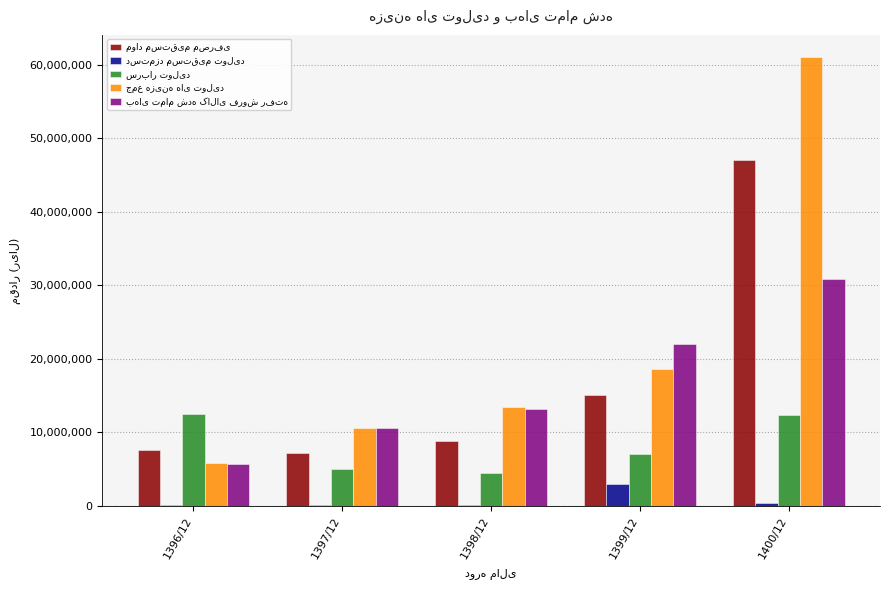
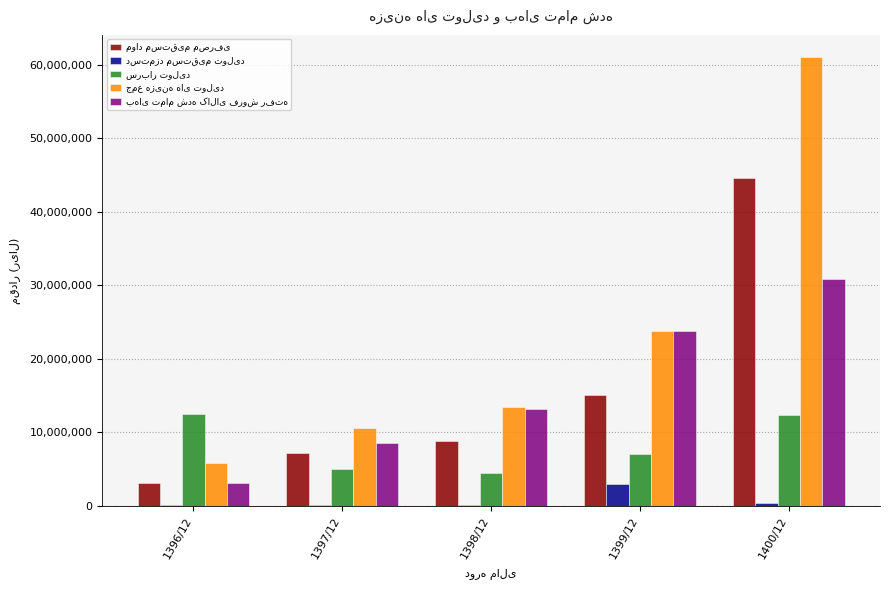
  {
    "مواد مستقیم مصرفی": {
-     "1396/12": "8,000,000",
+     "1396/12": "3,000,000",
      "1397/12": "7,000,000",
      "1398/12": "9,000,000",
      "1399/12": "15,000,000",
-     "1400/12": "47,000,000"
+     "1400/12": "45,000,000"
    },
    "دستمزد مستقیم تولید": {
      "1399/12": "3,000,000",
      "1400/12": "0"
    },
    "سربار تولید": {
      "1396/12": "12,000,000",
      "1397/12": "5,000,000",
      "1398/12": "4,000,000",
      "1399/12": "7,000,000",
      "1400/12": "12,000,000"
    },
    "جمع هزینه های تولید": {
      "1396/12": "6,000,000",
      "1397/12": "11,000,000",
      "1398/12": "13,000,000",
-     "1399/12": "19,000,000",
+     "1399/12": "24,000,000",
      "1400/12": "61,000,000"
    },
    "بهای تمام شده کالای فروش رفته": {
-     "1396/12": "6,000,000",
-     "1397/12": "11,000,000",
+     "1396/12": "3,000,000",
+     "1397/12": "9,000,000",
      "1398/12": "13,000,000",
-     "1399/12": "22,000,000",
+     "1399/12": "24,000,000",
      "1400/12": "31,000,000"
    }
  }
